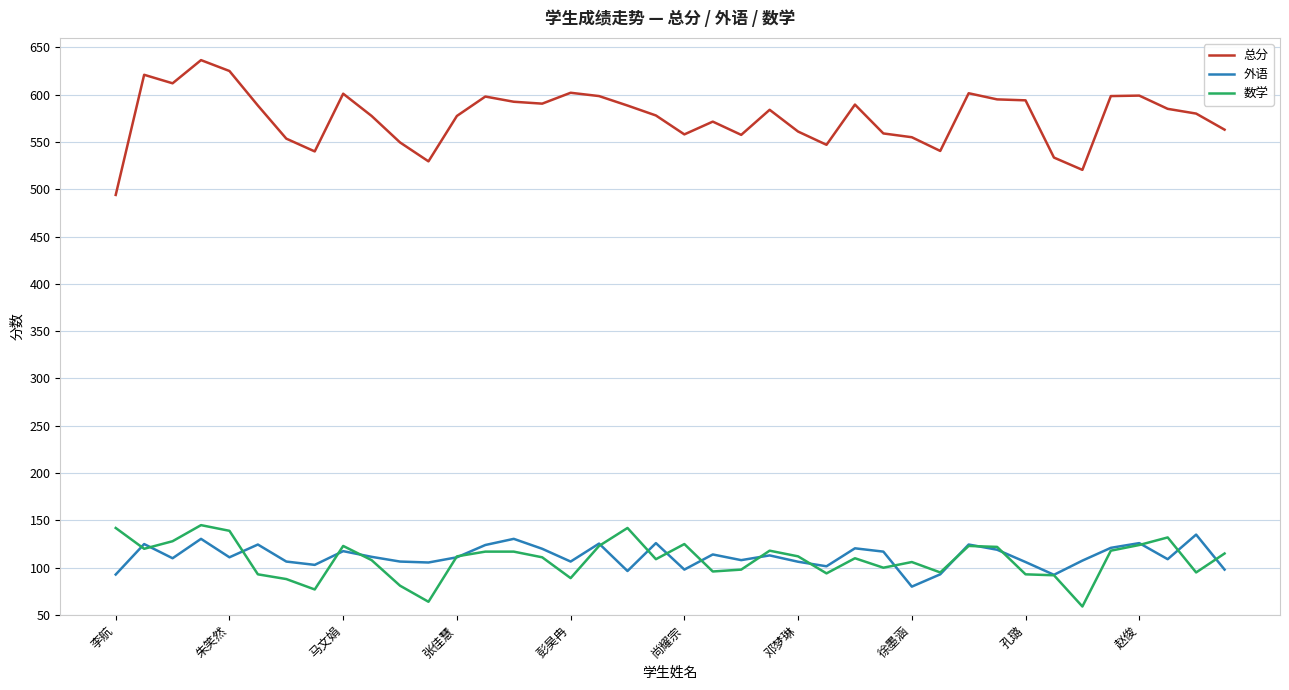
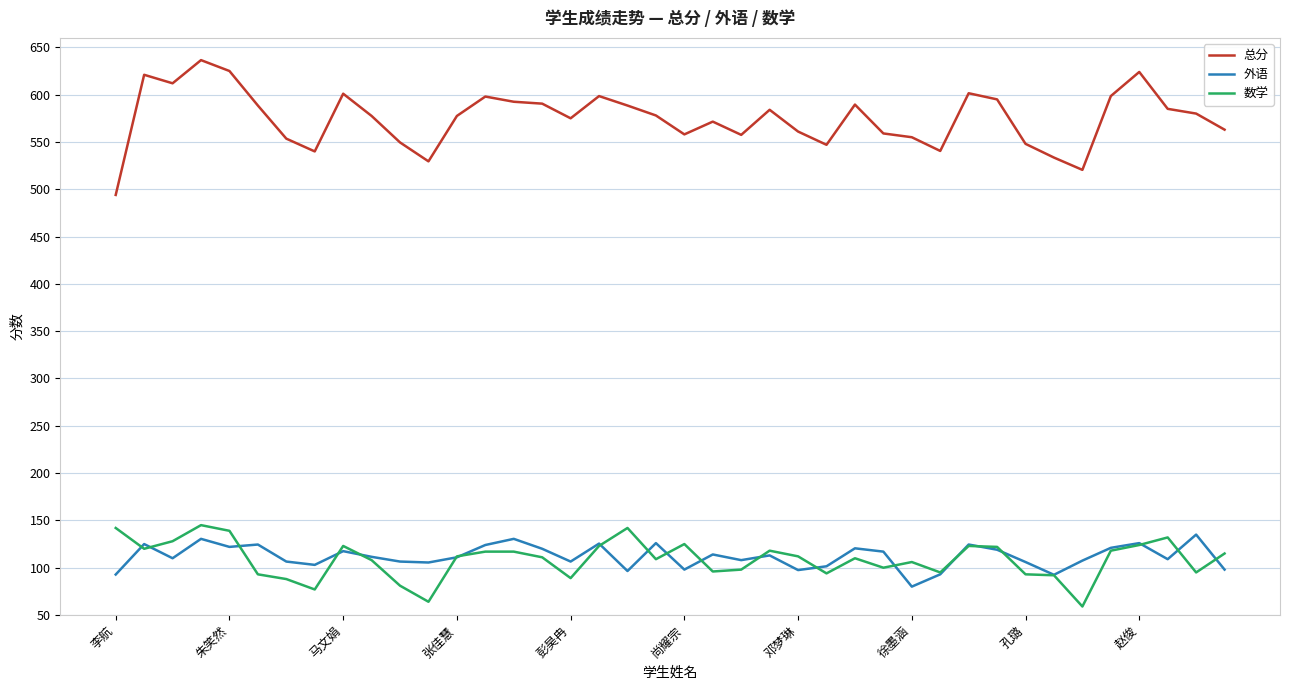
  {
    "总分": {
      "李航": 490,
      "朱笑然": 630,
      "马文娟": 600,
      "张佳慧": 580,
-     "彭昊冉": 600,
+     "彭昊冉": 580,
      "尚耀宗": 560,
      "邓梦琳": 560,
      "徐墨涵": 560,
-     "孔璐": 590,
-     "赵俊": 600
+     "孔璐": 550,
+     "赵俊": 620
    },
    "外语": {
      "李航": 90,
-     "朱笑然": 110,
+     "朱笑然": 120,
      "马文娟": 120,
      "彭昊冉": 110,
      "尚耀宗": 100,
-     "邓梦琳": 110,
+     "邓梦琳": 100,
      "徐墨涵": 80,
      "孔璐": 110
    },
    "数学": {
      "李航": 140,
      "朱笑然": 140,
      "马文娟": 120,
      "彭昊冉": 90,
      "尚耀宗": 130,
      "邓梦琳": 110,
      "徐墨涵": 110,
      "孔璐": 90
    }
  }
